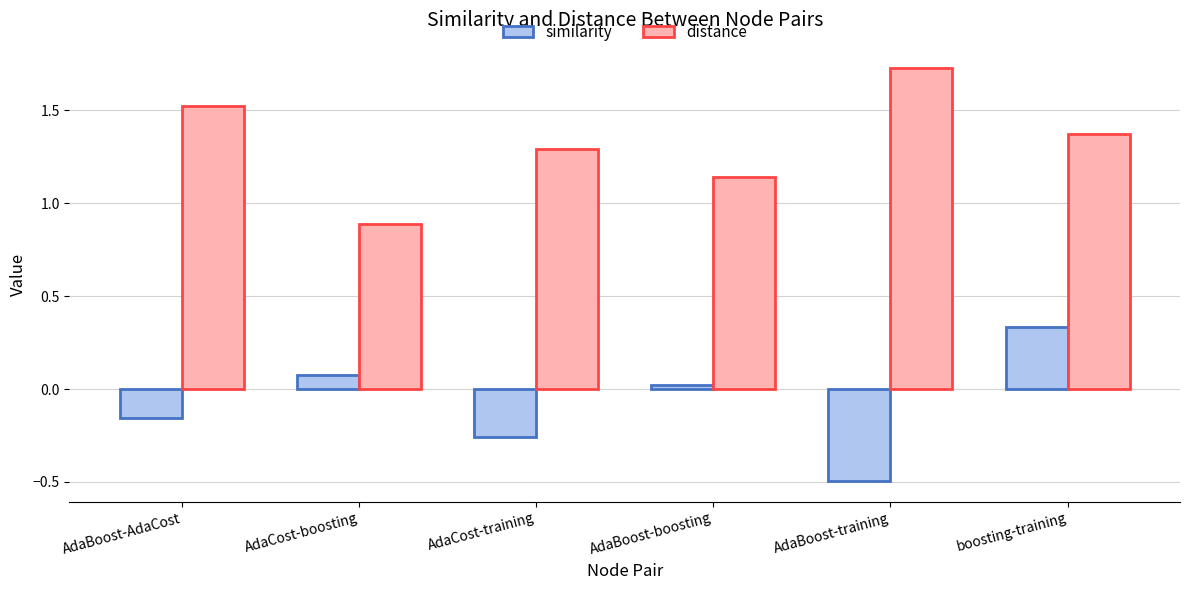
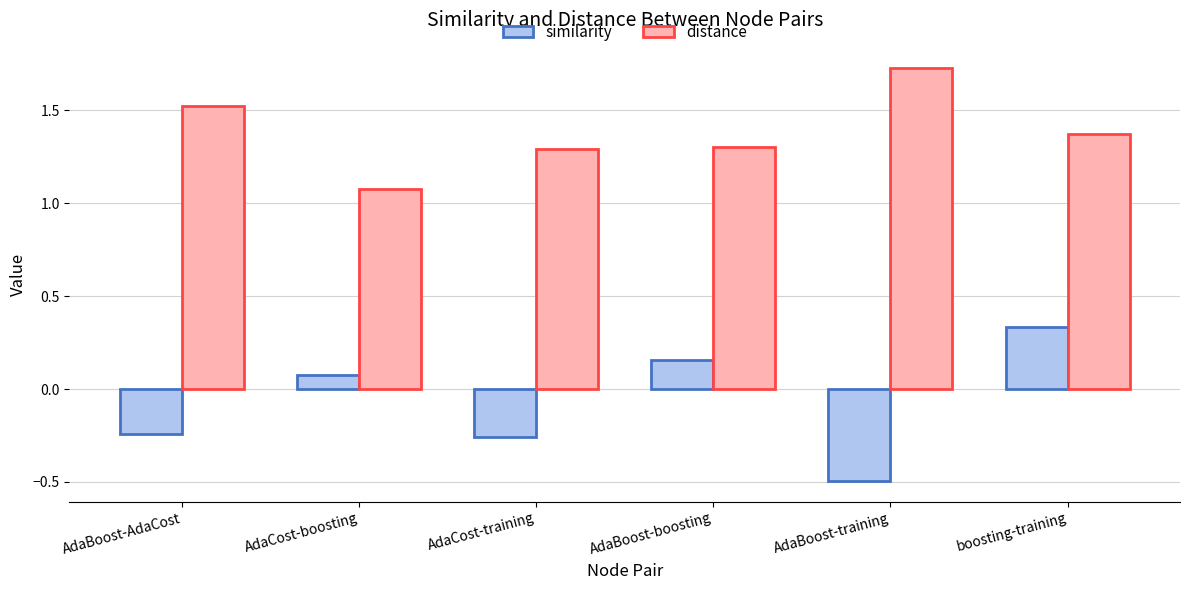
  {
    "similarity": {
-     "AdaBoost-AdaCost": -0.16,
+     "AdaBoost-AdaCost": -0.24,
      "AdaCost-boosting": 0.07,
      "AdaCost-training": -0.26,
-     "AdaBoost-boosting": 0.02,
+     "AdaBoost-boosting": 0.15,
      "AdaBoost-training": -0.50,
      "boosting-training": 0.33
    },
    "distance": {
      "AdaBoost-AdaCost": 1.52,
-     "AdaCost-boosting": 0.89,
+     "AdaCost-boosting": 1.07,
      "AdaCost-training": 1.29,
-     "AdaBoost-boosting": 1.14,
+     "AdaBoost-boosting": 1.30,
      "AdaBoost-training": 1.73,
      "boosting-training": 1.37
    }
  }
